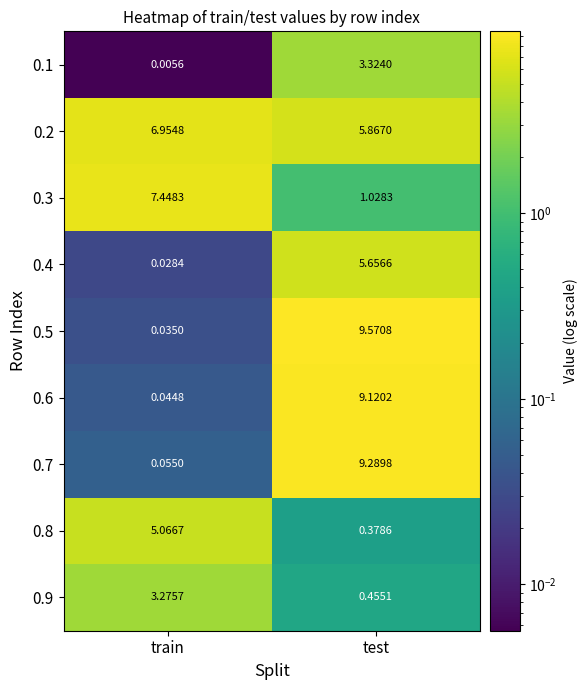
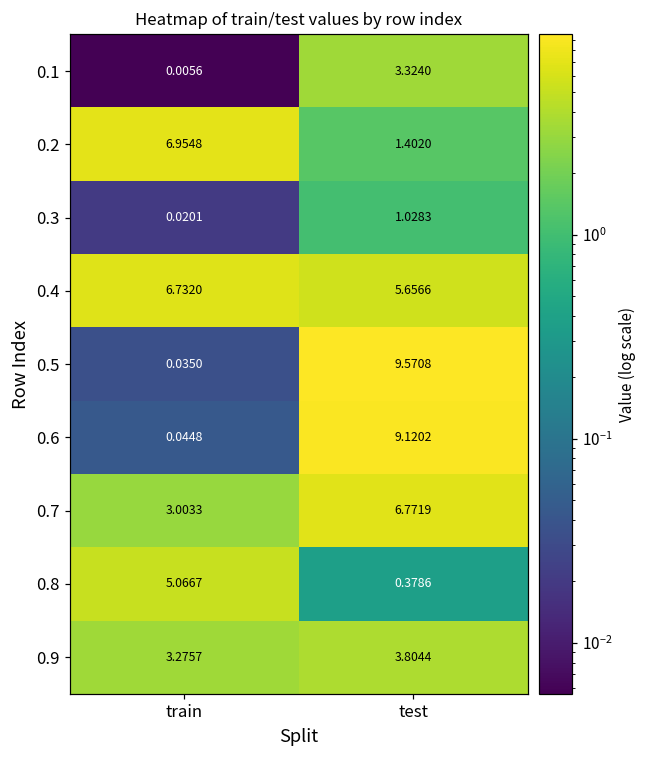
  {
    "0.1": {
      "train": 0.0056,
      "test": 3.3240
    },
    "0.2": {
      "train": 6.9548,
-     "test": 5.8670
+     "test": 1.4020
    },
    "0.3": {
-     "train": 7.4483,
+     "train": 0.0201,
      "test": 1.0283
    },
    "0.4": {
-     "train": 0.0284,
+     "train": 6.7320,
      "test": 5.6566
    },
    "0.5": {
      "train": 0.0350,
      "test": 9.5708
    },
    "0.6": {
      "train": 0.0448,
      "test": 9.1202
    },
    "0.7": {
-     "train": 0.0550,
-     "test": 9.2898
+     "train": 3.0033,
+     "test": 6.7719
    },
    "0.8": {
      "train": 5.0667,
      "test": 0.3786
    },
    "0.9": {
      "train": 3.2757,
-     "test": 0.4551
+     "test": 3.8044
    }
  }
